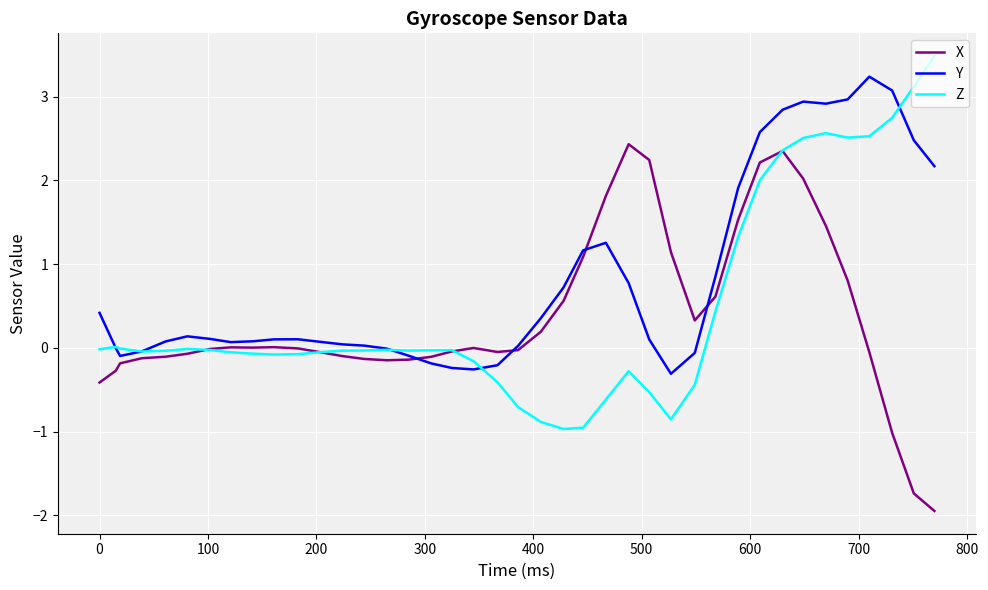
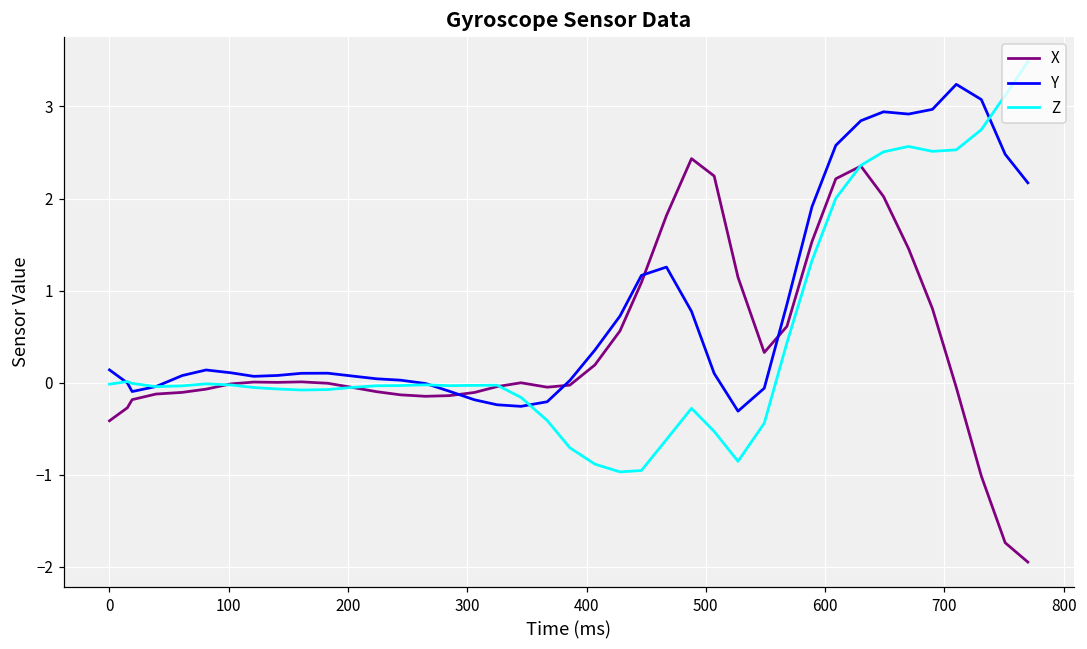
  {
    "X": {
      "0": -0.4
    },
    "Y": {
-     "0": 0.4
+     "0": 0.1
    },
    "Z": {
      "0": 0.0
    }
  }
